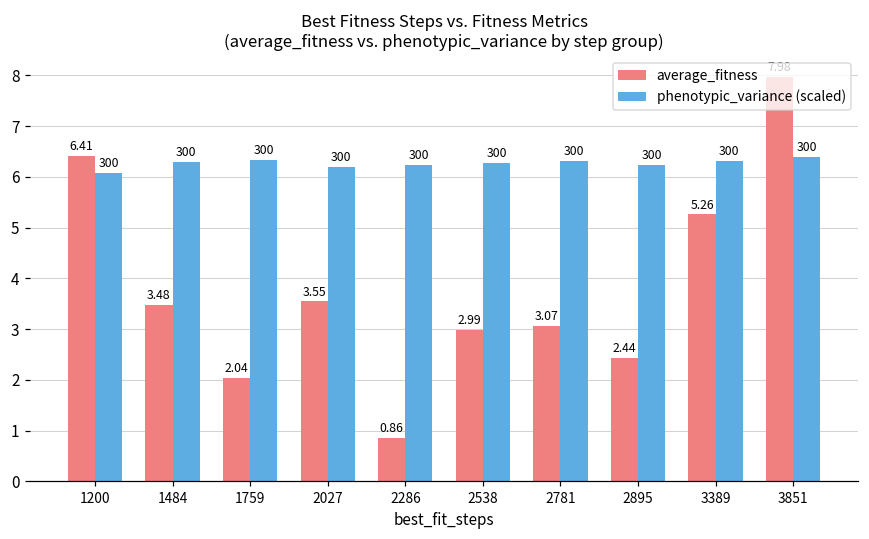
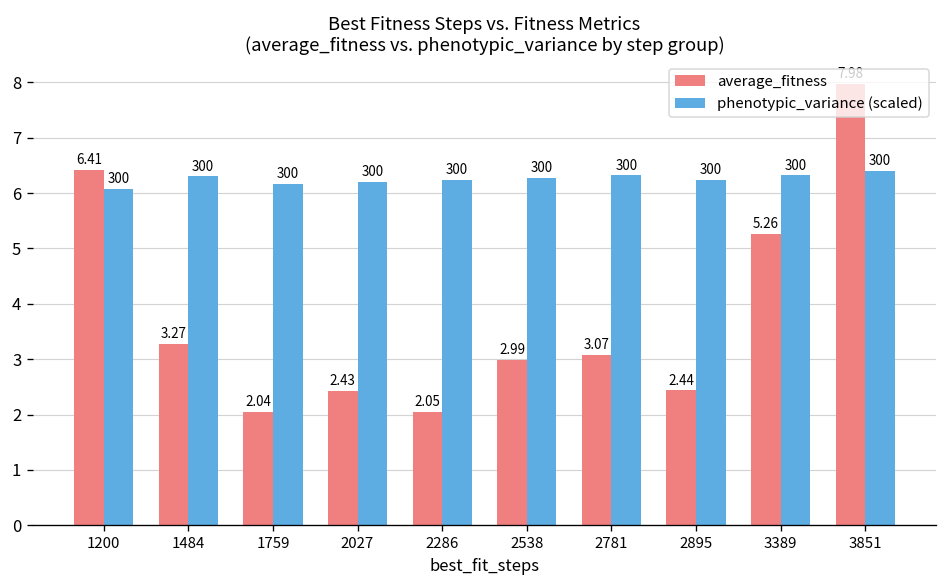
  {
    "average_fitness": {
      "1200": 6.41,
-     "1484": 3.48,
+     "1484": 3.27,
      "1759": 2.04,
-     "2027": 3.55,
-     "2286": 0.86,
+     "2027": 2.43,
+     "2286": 2.05,
      "2538": 2.99,
      "2781": 3.07,
      "2895": 2.44,
      "3389": 5.26
    },
    "phenotypic_variance (scaled)": {
-     "1759": 6.3
+     "1759": 6.2
    }
  }
